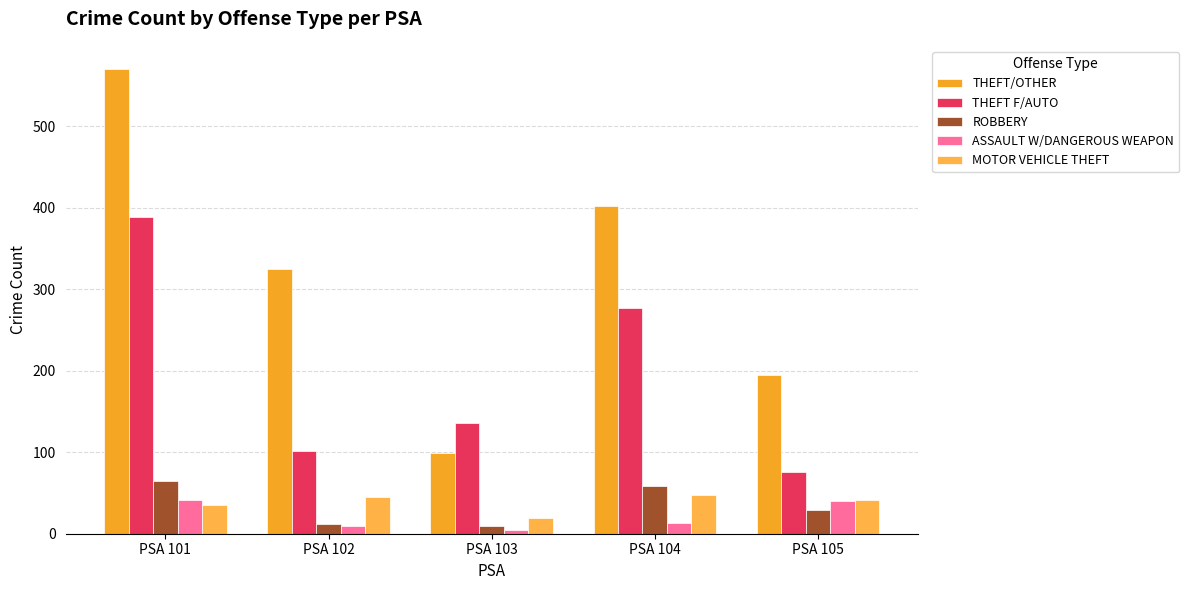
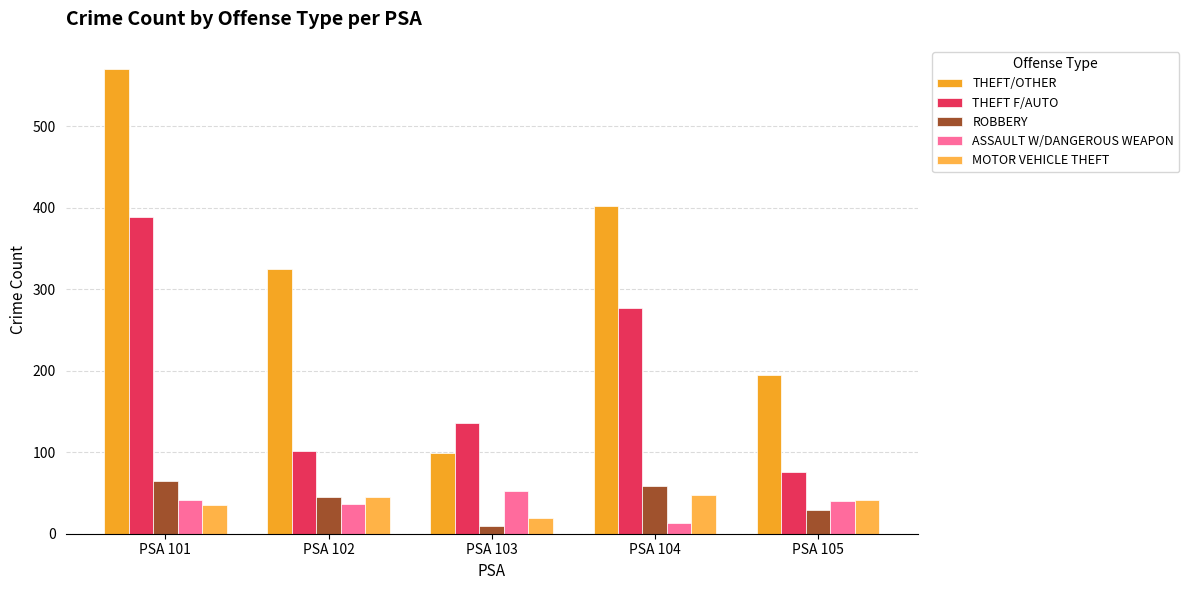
  {
    "THEFT F/AUTO": {
      "PSA 101": 390,
      "PSA 102": 100,
      "PSA 103": 140,
      "PSA 104": 280,
      "PSA 105": 80
    },
    "ROBBERY": {
      "PSA 101": 70,
-     "PSA 102": 10,
+     "PSA 102": 50,
      "PSA 103": 10,
      "PSA 104": 60,
      "PSA 105": 30
    },
    "ASSAULT W/DANGEROUS WEAPON": {
      "PSA 101": 40,
-     "PSA 102": 10,
-     "PSA 103": 10,
+     "PSA 102": 40,
+     "PSA 103": 50,
      "PSA 104": 10,
      "PSA 105": 40
    }
  }
